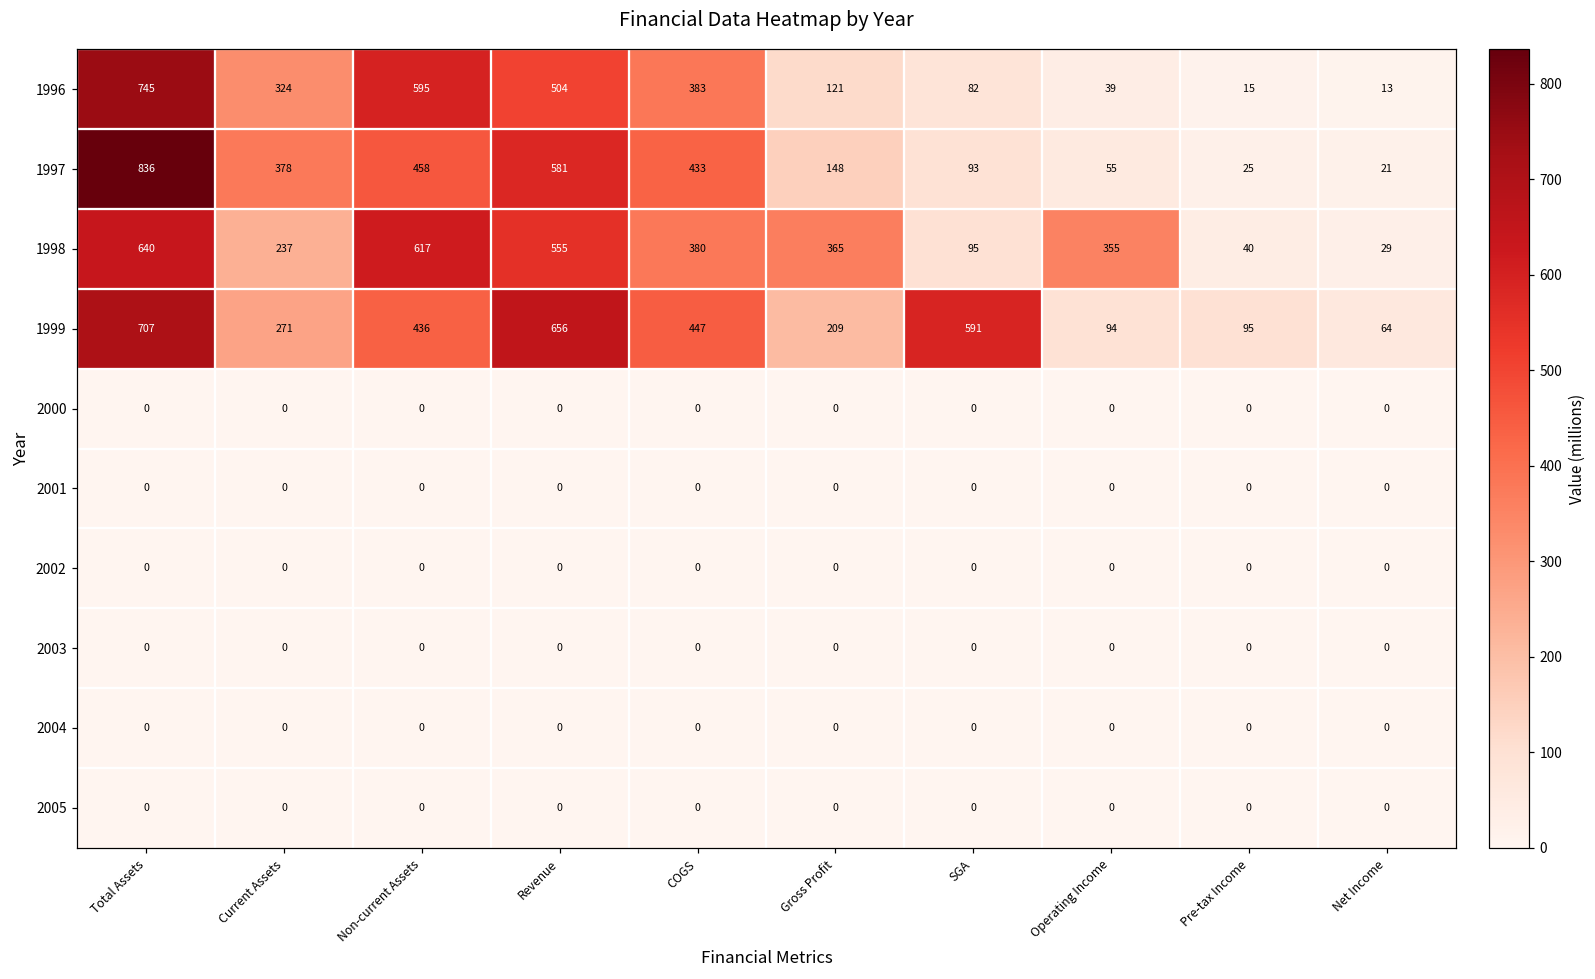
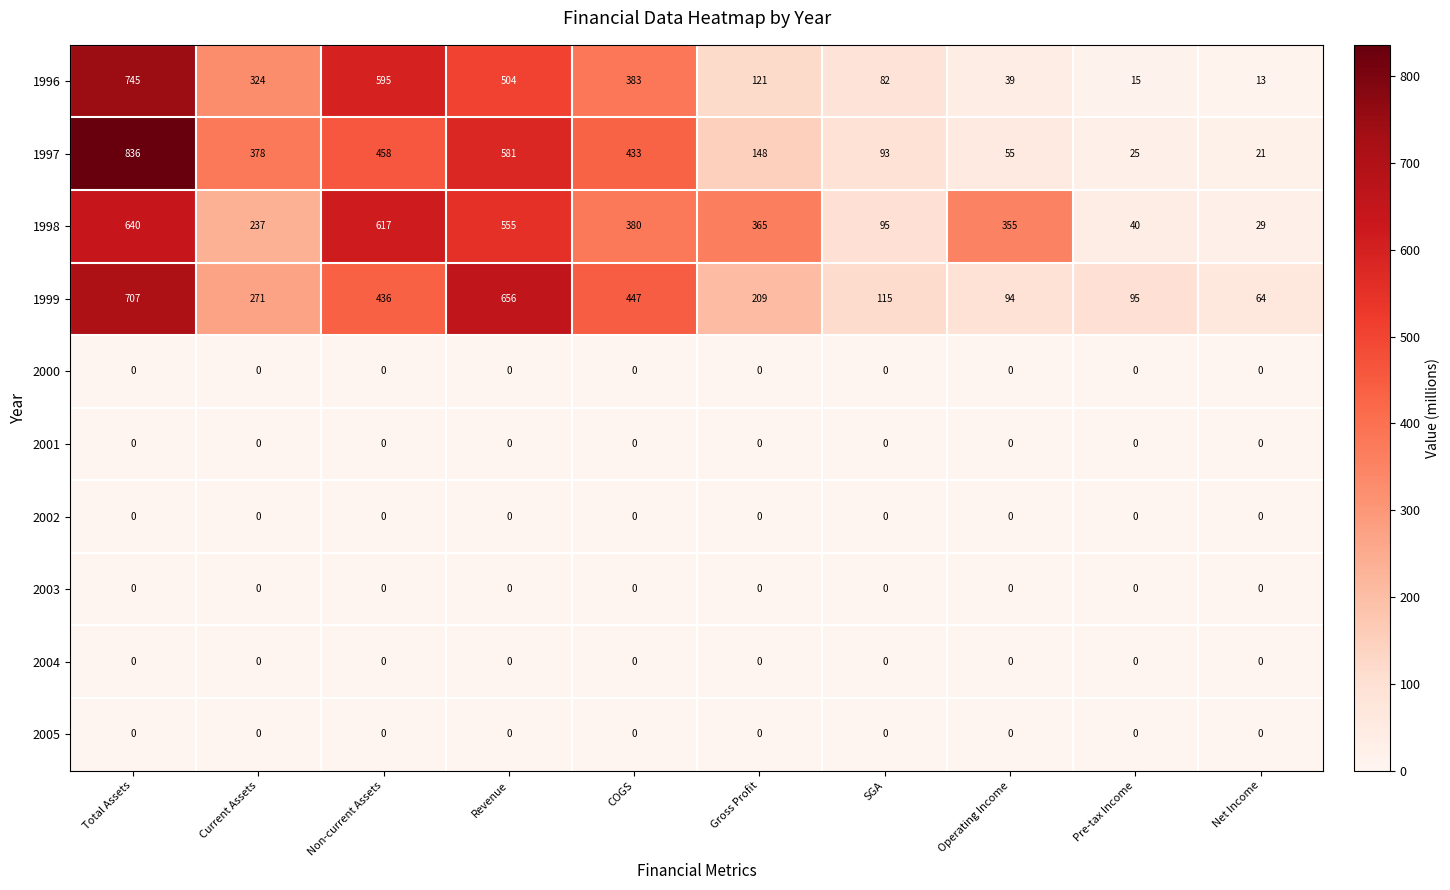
  {
    "1996": {
      "Total Assets": 745,
      "Current Assets": 324,
      "Non-current Assets": 595,
      "Revenue": 504,
      "COGS": 383,
      "Gross Profit": 121,
      "SGA": 82,
      "Operating Income": 39,
      "Pre-tax Income": 15,
      "Net Income": 13
    },
    "1997": {
      "Total Assets": 836,
      "Current Assets": 378,
      "Non-current Assets": 458,
      "Revenue": 581,
      "COGS": 433,
      "Gross Profit": 148,
      "SGA": 93,
      "Operating Income": 55,
      "Pre-tax Income": 25,
      "Net Income": 21
    },
    "1998": {
      "Total Assets": 640,
      "Current Assets": 237,
      "Non-current Assets": 617,
      "Revenue": 555,
      "COGS": 380,
      "Gross Profit": 365,
      "SGA": 95,
      "Operating Income": 355,
      "Pre-tax Income": 40,
      "Net Income": 29
    },
    "1999": {
      "Total Assets": 707,
      "Current Assets": 271,
      "Non-current Assets": 436,
      "Revenue": 656,
      "COGS": 447,
      "Gross Profit": 209,
-     "SGA": 591,
+     "SGA": 115,
      "Operating Income": 94,
      "Pre-tax Income": 95,
      "Net Income": 64
    },
    "2000": {
      "Total Assets": 0,
      "Current Assets": 0,
      "Non-current Assets": 0,
      "Revenue": 0,
      "COGS": 0,
      "Gross Profit": 0,
      "SGA": 0,
      "Operating Income": 0,
      "Pre-tax Income": 0,
      "Net Income": 0
    },
    "2001": {
      "Total Assets": 0,
      "Current Assets": 0,
      "Non-current Assets": 0,
      "Revenue": 0,
      "COGS": 0,
      "Gross Profit": 0,
      "SGA": 0,
      "Operating Income": 0,
      "Pre-tax Income": 0,
      "Net Income": 0
    },
    "2002": {
      "Total Assets": 0,
      "Current Assets": 0,
      "Non-current Assets": 0,
      "Revenue": 0,
      "COGS": 0,
      "Gross Profit": 0,
      "SGA": 0,
      "Operating Income": 0,
      "Pre-tax Income": 0,
      "Net Income": 0
    },
    "2003": {
      "Total Assets": 0,
      "Current Assets": 0,
      "Non-current Assets": 0,
      "Revenue": 0,
      "COGS": 0,
      "Gross Profit": 0,
      "SGA": 0,
      "Operating Income": 0,
      "Pre-tax Income": 0,
      "Net Income": 0
    },
    "2004": {
      "Total Assets": 0,
      "Current Assets": 0,
      "Non-current Assets": 0,
      "Revenue": 0,
      "COGS": 0,
      "Gross Profit": 0,
      "SGA": 0,
      "Operating Income": 0,
      "Pre-tax Income": 0,
      "Net Income": 0
    },
    "2005": {
      "Total Assets": 0,
      "Current Assets": 0,
      "Non-current Assets": 0,
      "Revenue": 0,
      "COGS": 0,
      "Gross Profit": 0,
      "SGA": 0,
      "Operating Income": 0,
      "Pre-tax Income": 0,
      "Net Income": 0
    }
  }
